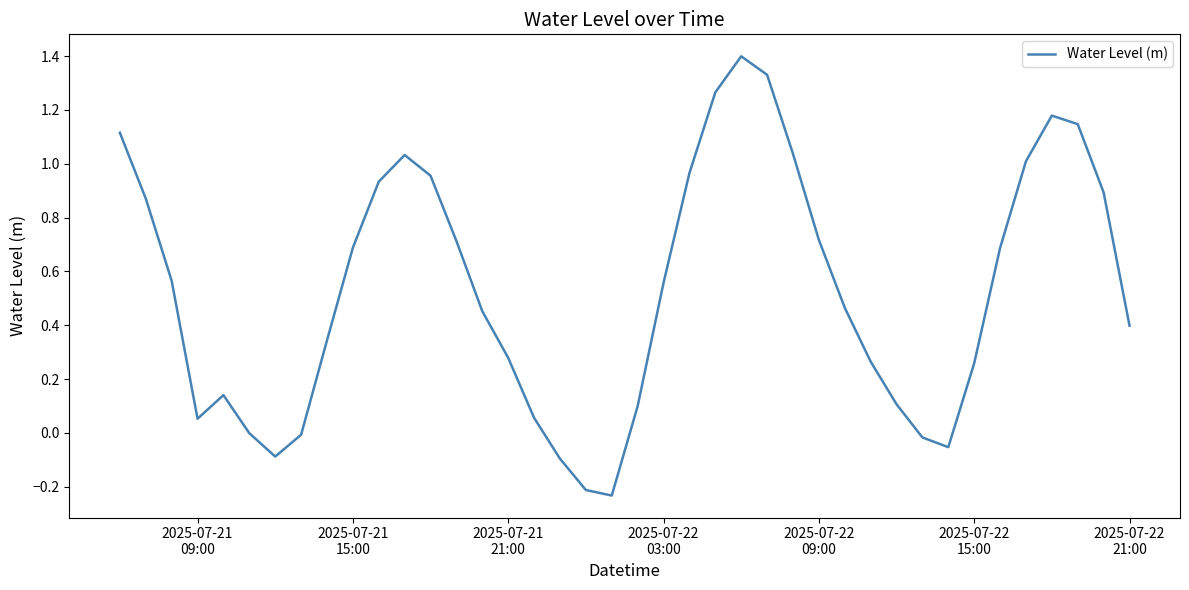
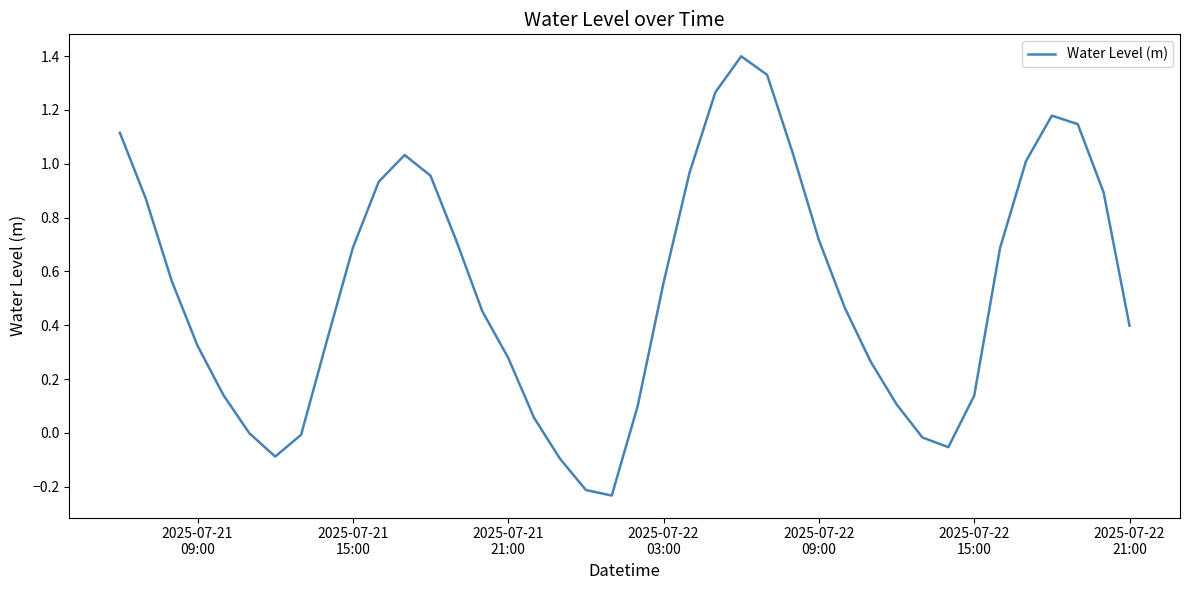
  {
-   "2025-07-21 09:00": 0.05,
+   "2025-07-21 09:00": 0.32,
    "2025-07-21 15:00": 0.69,
    "2025-07-21 21:00": 0.28,
    "2025-07-22 03:00": 0.56,
    "2025-07-22 09:00": 0.72,
-   "2025-07-22 15:00": 0.26,
+   "2025-07-22 15:00": 0.14,
    "2025-07-22 21:00": 0.40
  }
